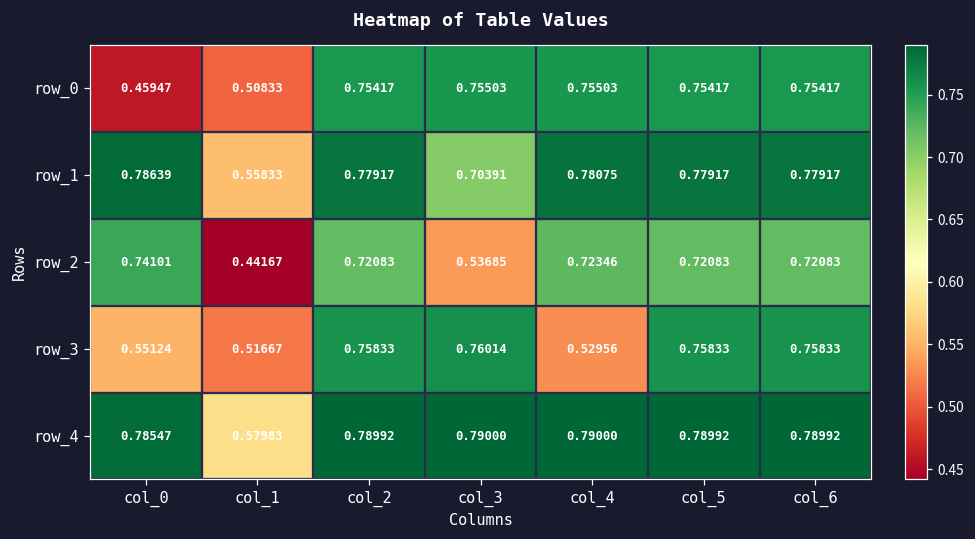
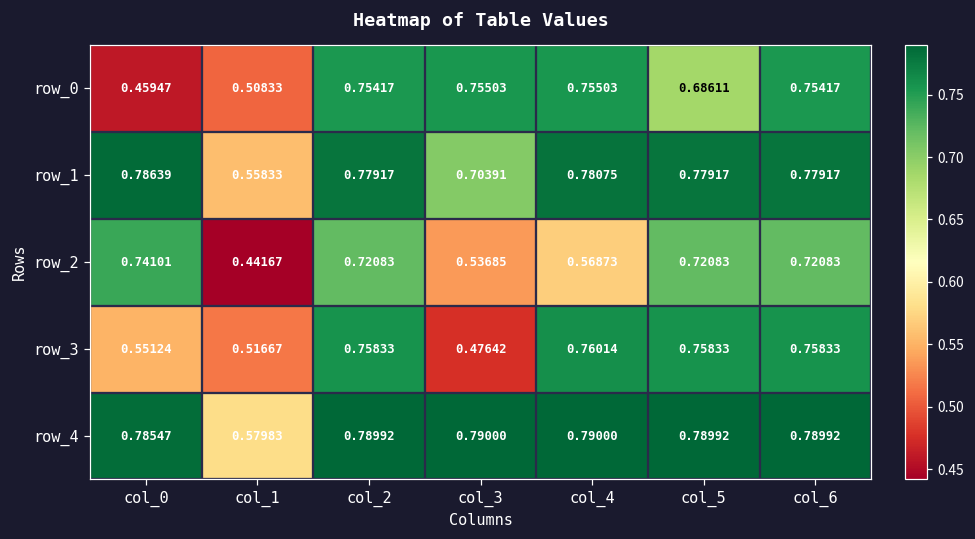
  {
    "row_0": {
      "col_0": 0.45947,
      "col_1": 0.50833,
      "col_2": 0.75417,
      "col_3": 0.75503,
      "col_4": 0.75503,
-     "col_5": 0.75417,
+     "col_5": 0.68611,
      "col_6": 0.75417
    },
    "row_1": {
      "col_0": 0.78639,
      "col_1": 0.55833,
      "col_2": 0.77917,
      "col_3": 0.70391,
      "col_4": 0.78075,
      "col_5": 0.77917,
      "col_6": 0.77917
    },
    "row_2": {
      "col_0": 0.74101,
      "col_1": 0.44167,
      "col_2": 0.72083,
      "col_3": 0.53685,
-     "col_4": 0.72346,
+     "col_4": 0.56873,
      "col_5": 0.72083,
      "col_6": 0.72083
    },
    "row_3": {
      "col_0": 0.55124,
      "col_1": 0.51667,
      "col_2": 0.75833,
-     "col_3": 0.76014,
-     "col_4": 0.52956,
+     "col_3": 0.47642,
+     "col_4": 0.76014,
      "col_5": 0.75833,
      "col_6": 0.75833
    },
    "row_4": {
      "col_0": 0.78547,
      "col_1": 0.57983,
      "col_2": 0.78992,
      "col_3": 0.79000,
      "col_4": 0.79000,
      "col_5": 0.78992,
      "col_6": 0.78992
    }
  }
